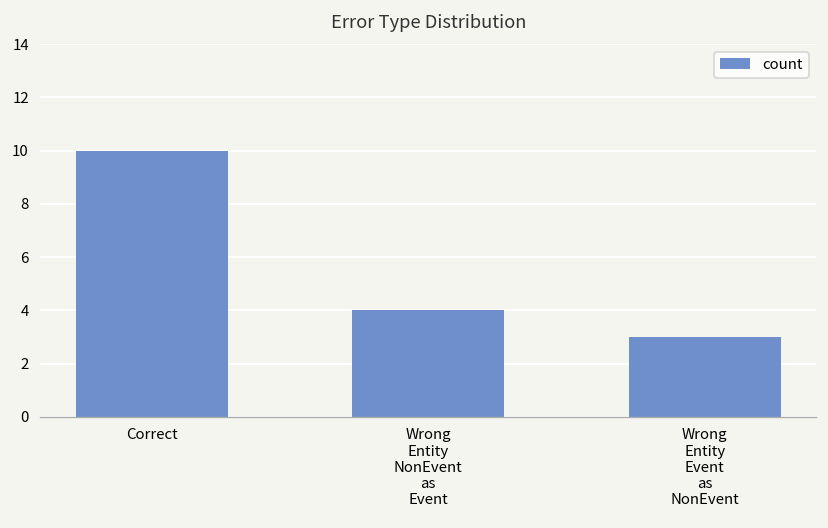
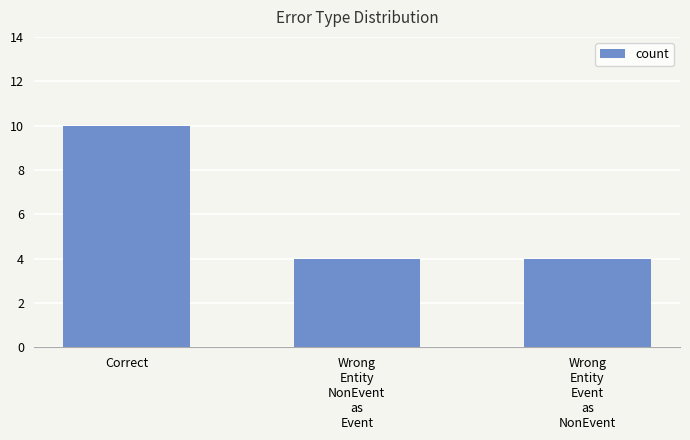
  {
    "Correct": 10,
    "Wrong Entity NonEvent as Event": 4,
-   "Wrong Entity Event as NonEvent": 3
+   "Wrong Entity Event as NonEvent": 4
  }
